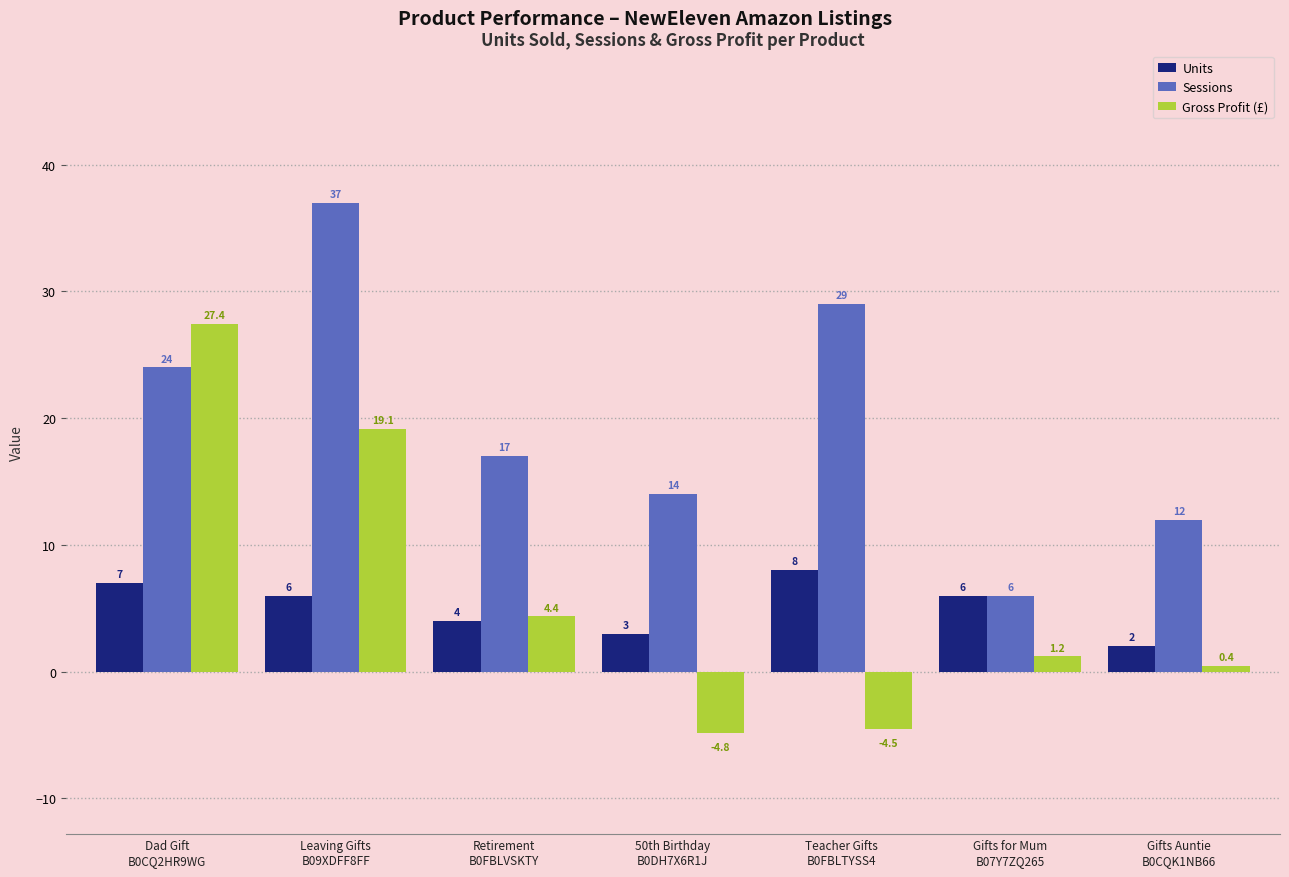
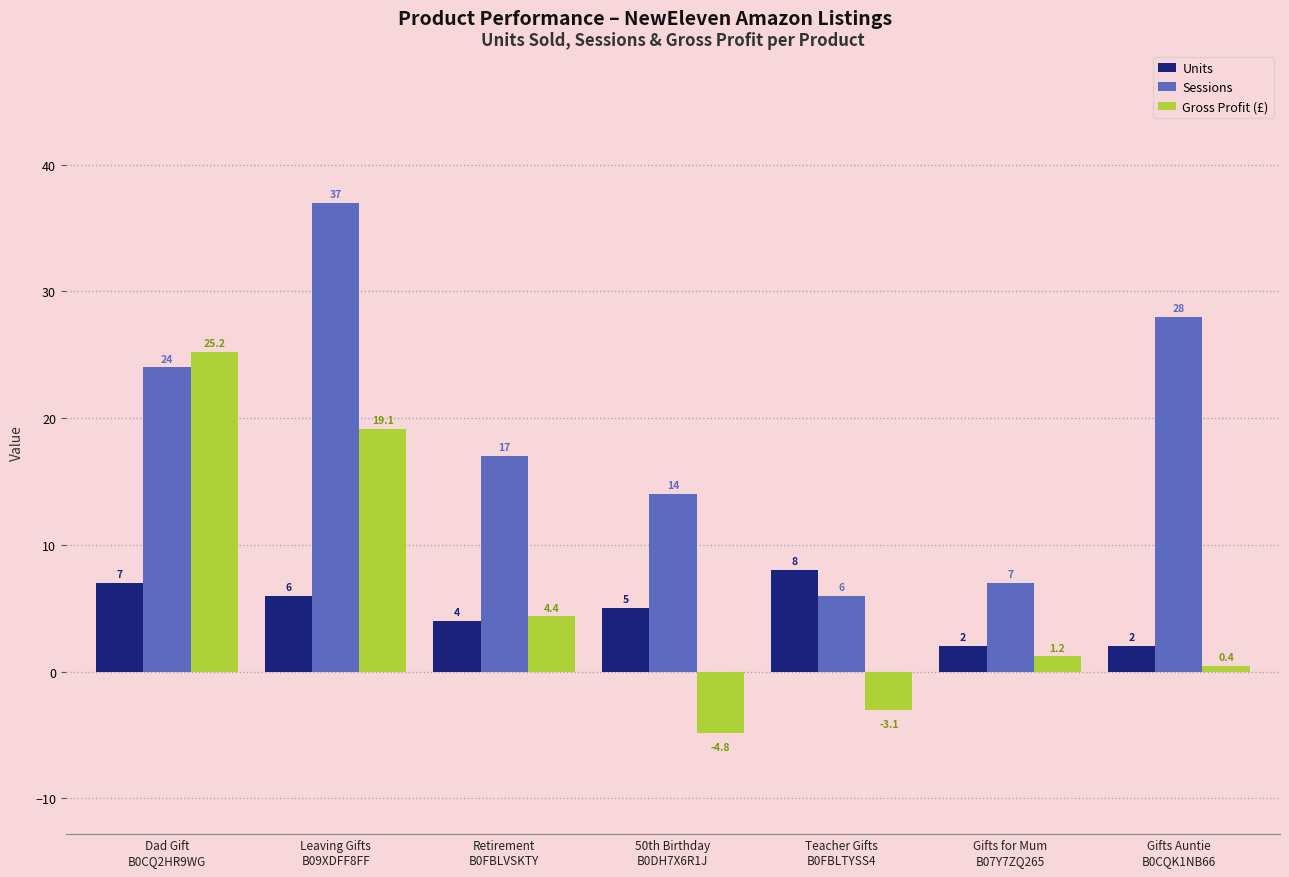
  {
    "Units": {
      "Dad Gift B0CQ2HR9WG": 7,
      "Leaving Gifts B09XDFF8FF": 6,
      "Retirement B0FBLVSKTY": 4,
-     "50th Birthday B0DH7X6R1J": 3,
+     "50th Birthday B0DH7X6R1J": 5,
      "Teacher Gifts B0FBLTYSS4": 8,
-     "Gifts for Mum B07Y7ZQ265": 6,
+     "Gifts for Mum B07Y7ZQ265": 2,
      "Gifts Auntie B0CQK1NB66": 2
    },
    "Sessions": {
      "Dad Gift B0CQ2HR9WG": 24,
      "Leaving Gifts B09XDFF8FF": 37,
      "Retirement B0FBLVSKTY": 17,
      "50th Birthday B0DH7X6R1J": 14,
-     "Teacher Gifts B0FBLTYSS4": 29,
-     "Gifts for Mum B07Y7ZQ265": 6,
-     "Gifts Auntie B0CQK1NB66": 12
+     "Teacher Gifts B0FBLTYSS4": 6,
+     "Gifts for Mum B07Y7ZQ265": 7,
+     "Gifts Auntie B0CQK1NB66": 28
    },
    "Gross Profit (£)": {
-     "Dad Gift B0CQ2HR9WG": 27.4,
+     "Dad Gift B0CQ2HR9WG": 25.2,
      "Leaving Gifts B09XDFF8FF": 19.1,
      "Retirement B0FBLVSKTY": 4.4,
      "50th Birthday B0DH7X6R1J": -4.8,
-     "Teacher Gifts B0FBLTYSS4": -4.5,
+     "Teacher Gifts B0FBLTYSS4": -3.1,
      "Gifts for Mum B07Y7ZQ265": 1.2,
      "Gifts Auntie B0CQK1NB66": 0.4
    }
  }
